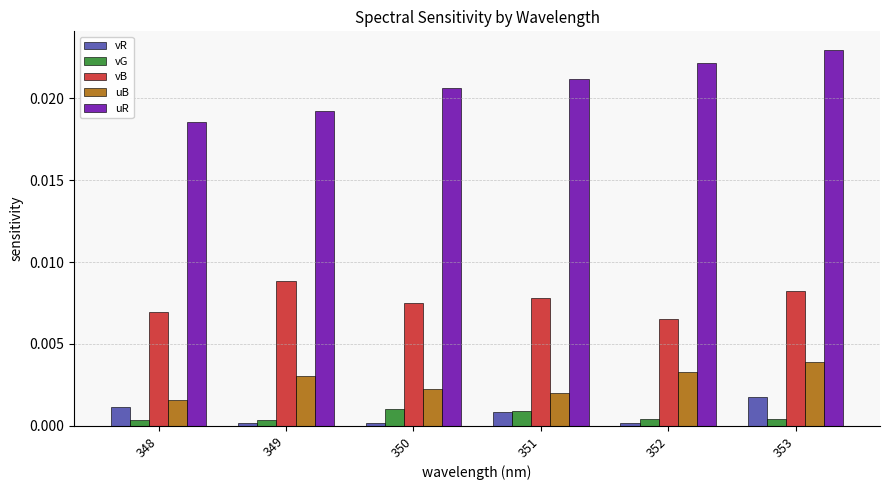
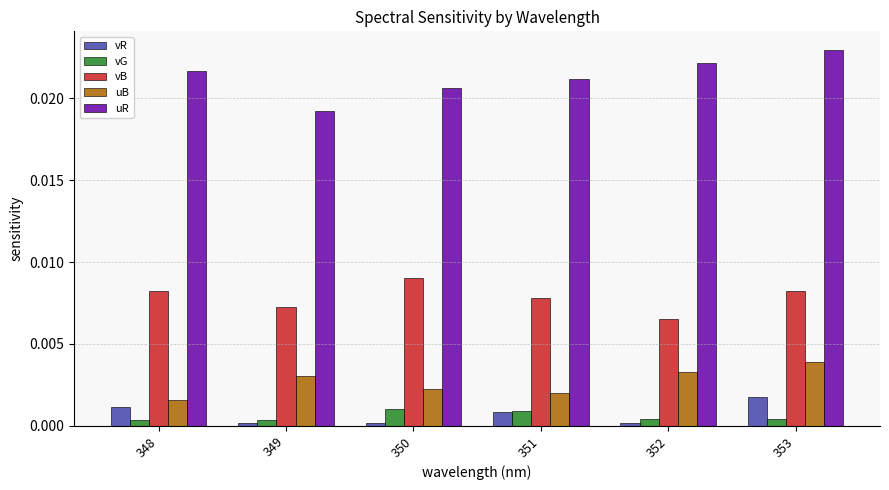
  {
    "vR": {
      "348": 0.0012,
      "349": 0.0002,
      "350": 0.0002,
      "351": 0.0009,
      "352": 0.0002,
      "353": 0.0018
    },
    "vG": {
      "348": 0.0003,
      "349": 0.0004,
      "350": 0.0010,
      "351": 0.0009,
      "352": 0.0004,
      "353": 0.0004
    },
    "vB": {
-     "348": 0.0070,
-     "349": 0.0088,
-     "350": 0.0075,
+     "348": 0.0083,
+     "349": 0.0072,
+     "350": 0.0090,
      "351": 0.0078,
      "352": 0.0065,
      "353": 0.0083
    },
    "uB": {
      "348": 0.0016,
      "349": 0.0031,
      "350": 0.0023,
      "351": 0.0020,
      "352": 0.0033,
      "353": 0.0039
    },
    "uR": {
-     "348": 0.0185,
+     "348": 0.0217,
      "349": 0.0192,
      "350": 0.0206,
      "351": 0.0212,
      "352": 0.0222,
      "353": 0.0229
    }
  }
